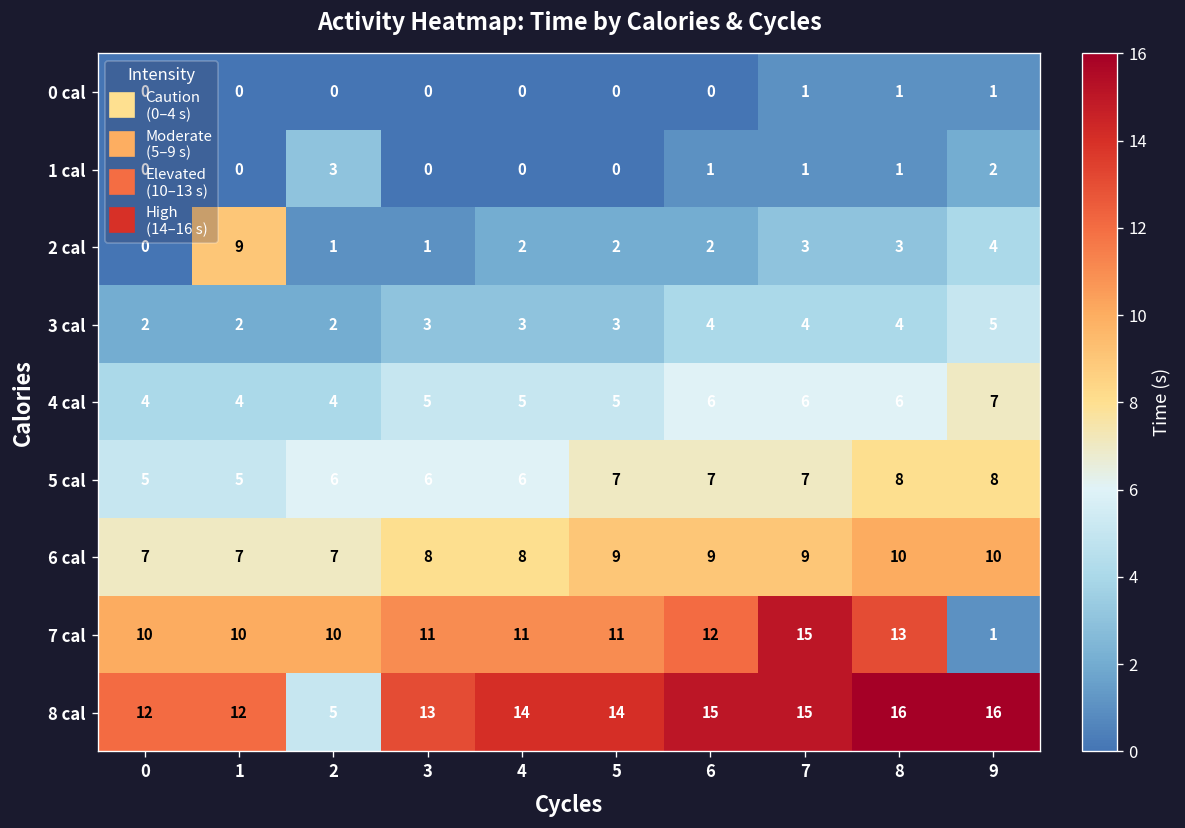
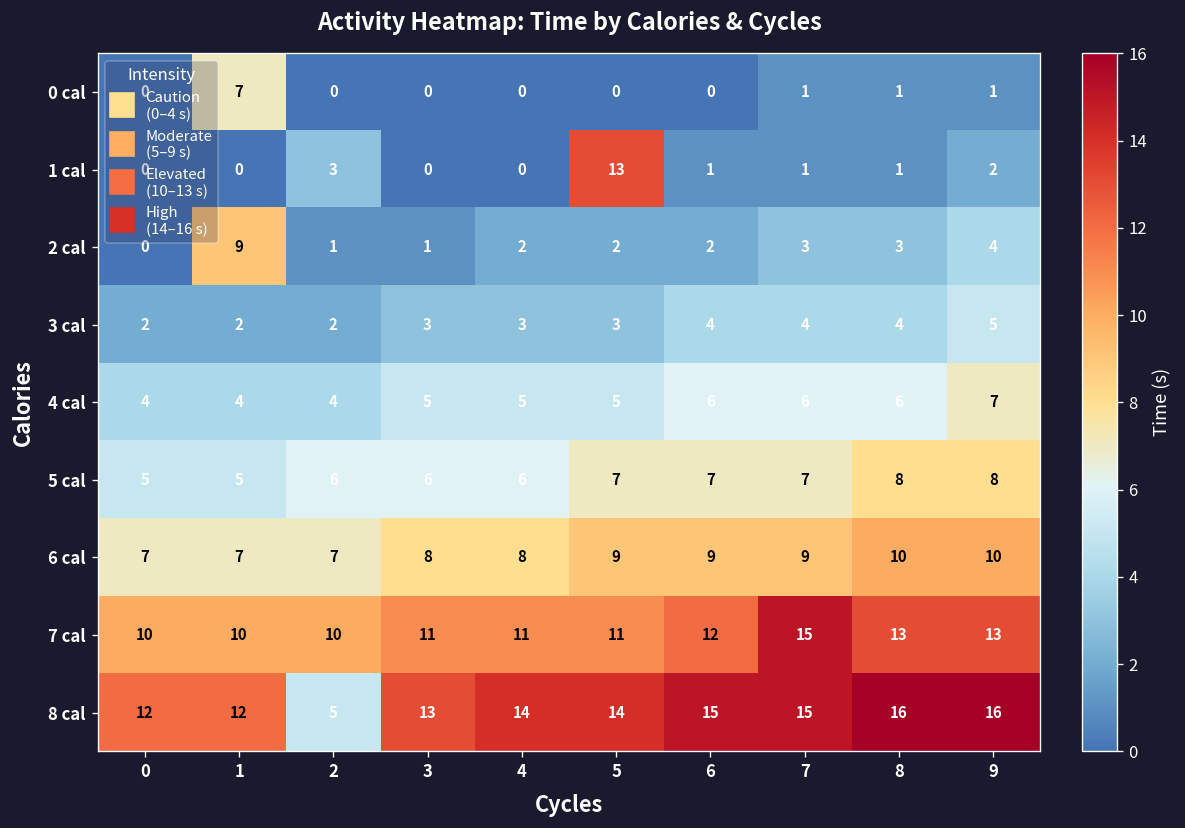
  {
    "0 cal": {
-     "1": 0,
+     "1": 7,
      "2": 0,
      "3": 0,
      "4": 0,
      "5": 0,
      "6": 0,
      "7": 1,
      "8": 1,
      "9": 1
    },
    "1 cal": {
      "1": 0,
      "2": 3,
      "3": 0,
      "4": 0,
-     "5": 0,
+     "5": 13,
      "6": 1,
      "7": 1,
      "8": 1,
      "9": 2
    },
    "2 cal": {
      "1": 9,
      "2": 1,
      "3": 1,
      "4": 2,
      "5": 2,
      "6": 2,
      "7": 3,
      "8": 3,
      "9": 4
    },
    "3 cal": {
      "0": 2,
      "1": 2,
      "2": 2,
      "3": 3,
      "4": 3,
      "5": 3,
      "6": 4,
      "7": 4,
      "8": 4,
      "9": 5
    },
    "4 cal": {
      "0": 4,
      "1": 4,
      "2": 4,
      "3": 5,
      "4": 5,
      "5": 5,
      "9": 7
    },
    "5 cal": {
      "0": 5,
      "1": 5,
      "5": 7,
      "6": 7,
      "7": 7,
      "8": 8,
      "9": 8
    },
    "6 cal": {
      "0": 7,
      "1": 7,
      "2": 7,
      "3": 8,
      "4": 8,
      "5": 9,
      "6": 9,
      "7": 9,
      "8": 10,
      "9": 10
    },
    "7 cal": {
      "0": 10,
      "1": 10,
      "2": 10,
      "3": 11,
      "4": 11,
      "5": 11,
      "6": 12,
      "7": 15,
      "8": 13,
-     "9": 1
+     "9": 13
    },
    "8 cal": {
      "0": 12,
      "1": 12,
      "2": 5,
      "3": 13,
      "4": 14,
      "5": 14,
      "6": 15,
      "7": 15,
      "8": 16,
      "9": 16
    }
  }
